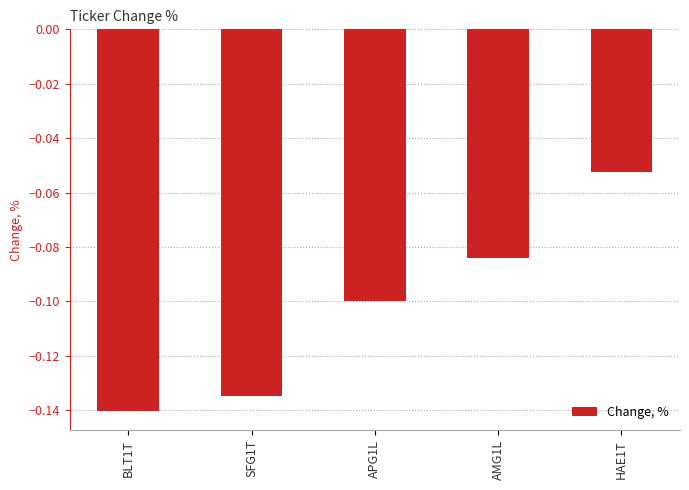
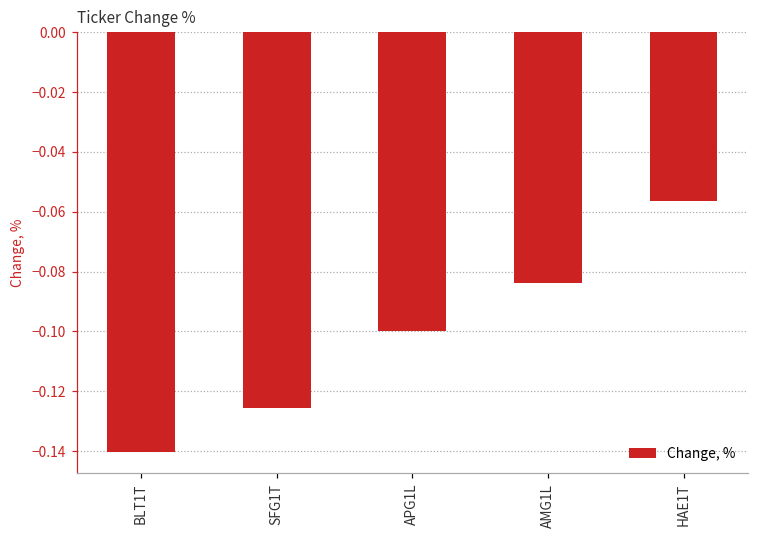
  {
    "BLT1T": -0.140,
-   "SFG1T": -0.135,
+   "SFG1T": -0.125,
    "APG1L": -0.100,
    "AMG1L": -0.084,
-   "HAE1T": -0.053
+   "HAE1T": -0.057
  }
